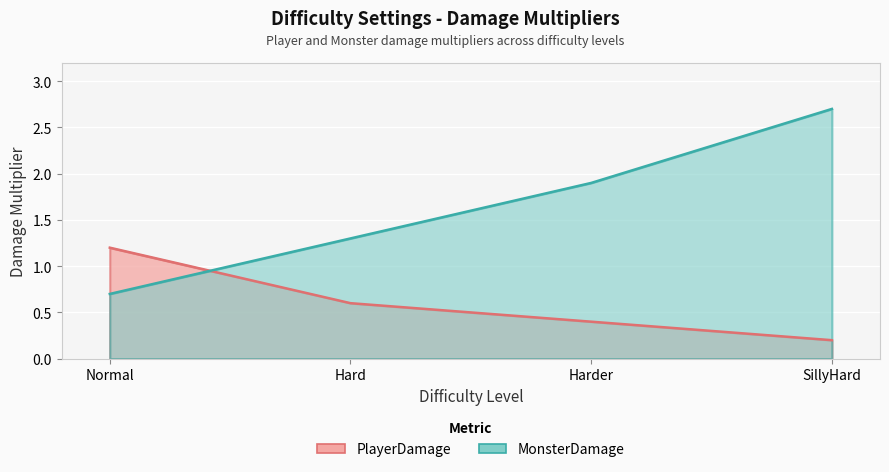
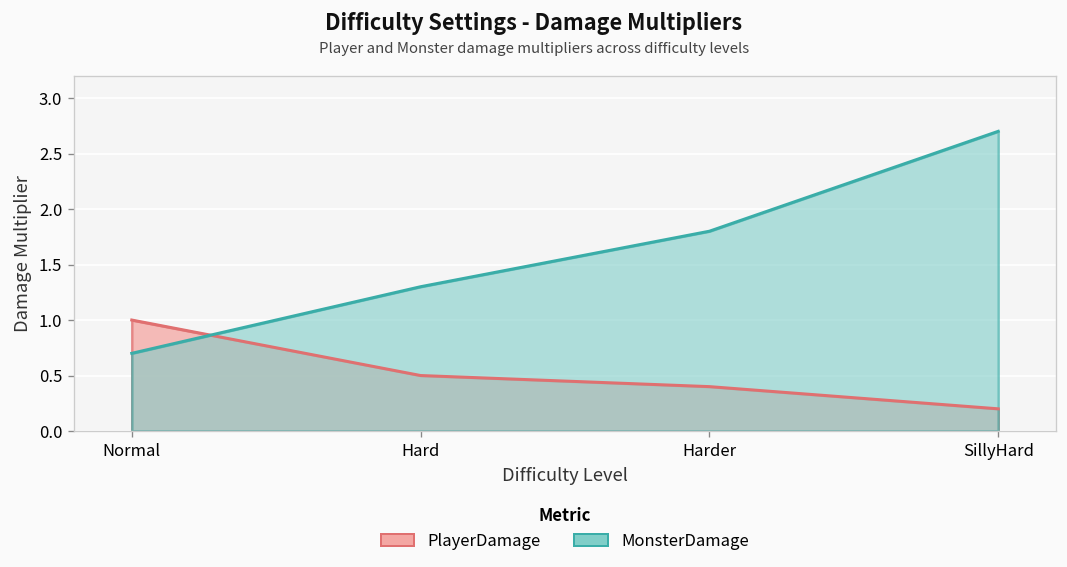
  {
    "PlayerDamage": {
-     "Normal": 1.2,
-     "Hard": 0.6,
+     "Normal": 1.0,
+     "Hard": 0.5,
      "Harder": 0.4,
      "SillyHard": 0.2
    },
    "MonsterDamage": {
      "Normal": 0.7,
      "Hard": 1.3,
-     "Harder": 1.9,
+     "Harder": 1.8,
      "SillyHard": 2.7
    }
  }
